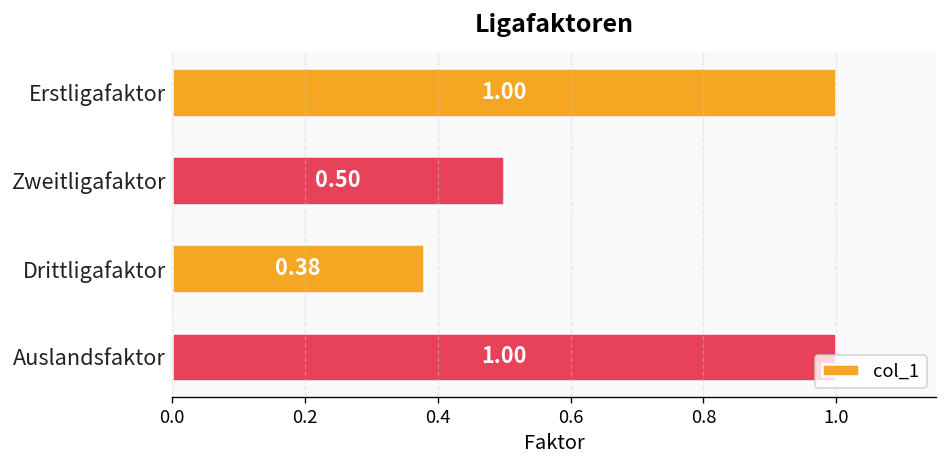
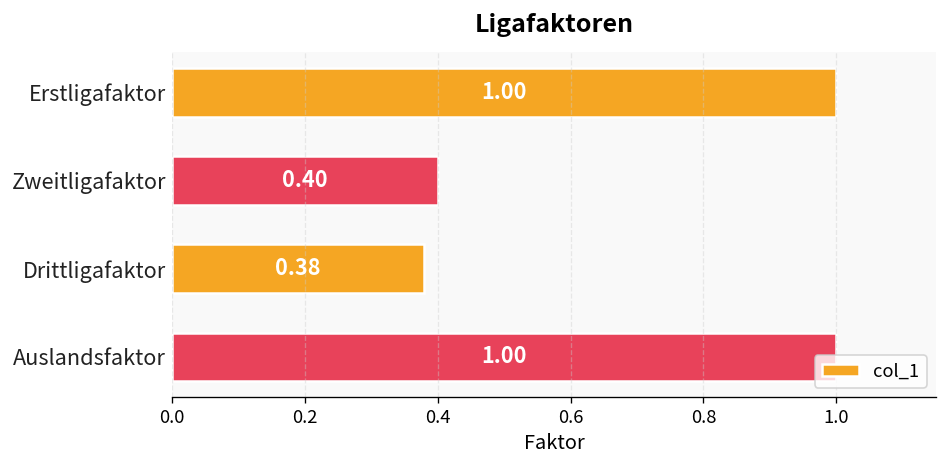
  {
    "Erstligafaktor": 1.00,
-   "Zweitligafaktor": 0.50,
+   "Zweitligafaktor": 0.40,
    "Drittligafaktor": 0.38
  }
